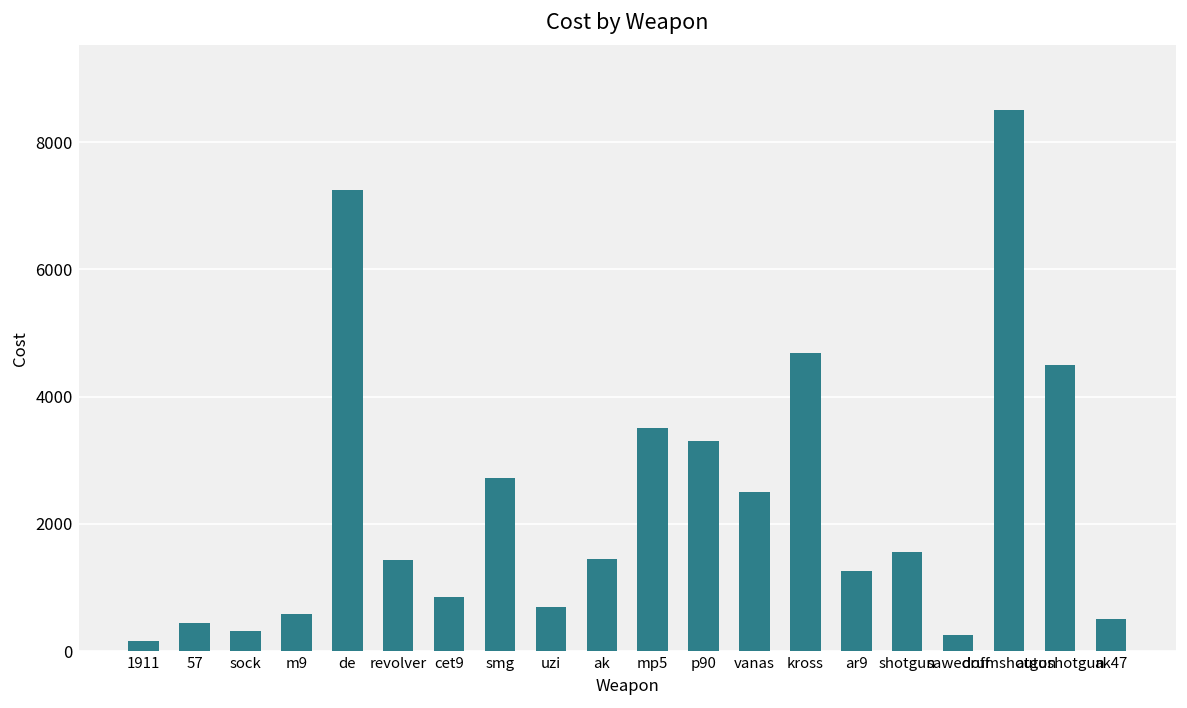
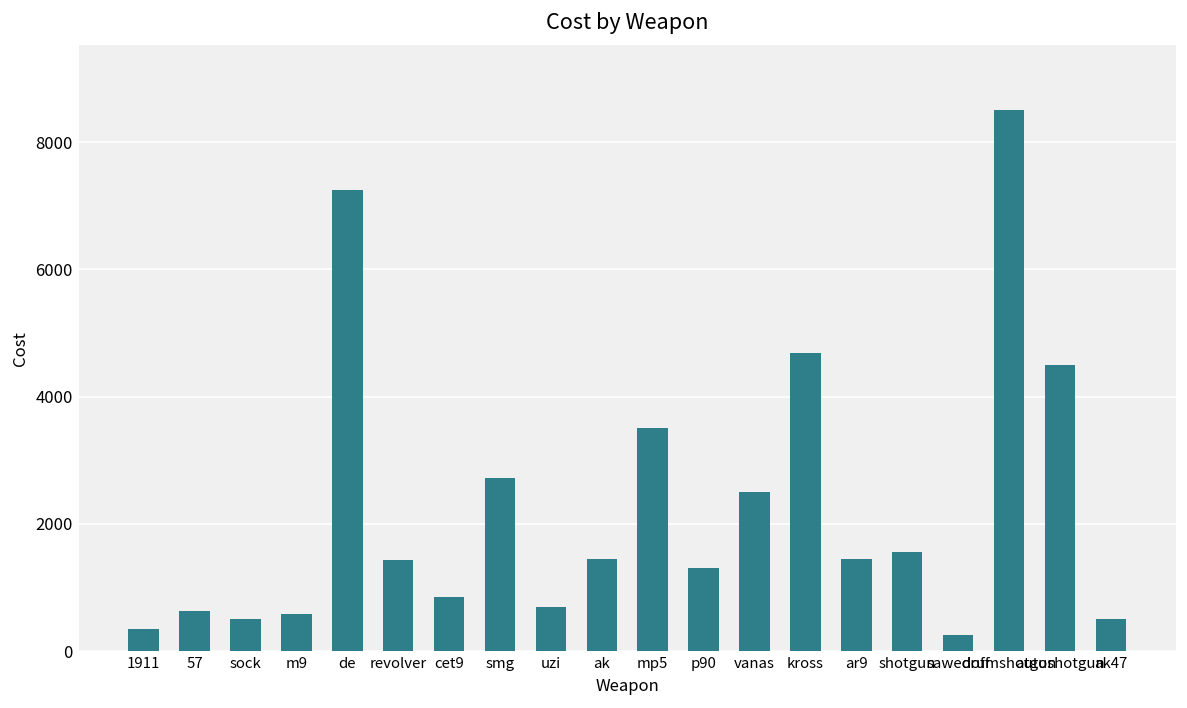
  {
-   "1911": 200,
-   "57": 400,
-   "sock": 300,
+   "1911": 400,
+   "57": 600,
+   "sock": 500,
    "m9": 600,
    "de": 7200,
    "revolver": 1400,
    "cet9": 900,
    "smg": 2700,
    "uzi": 700,
    "ak": 1500,
    "mp5": 3500,
-   "p90": 3300,
+   "p90": 1300,
    "vanas": 2500,
    "kross": 4700,
-   "ar9": 1300
+   "ar9": 1500
  }
